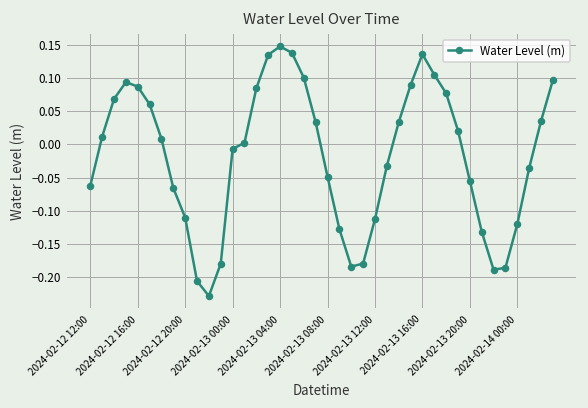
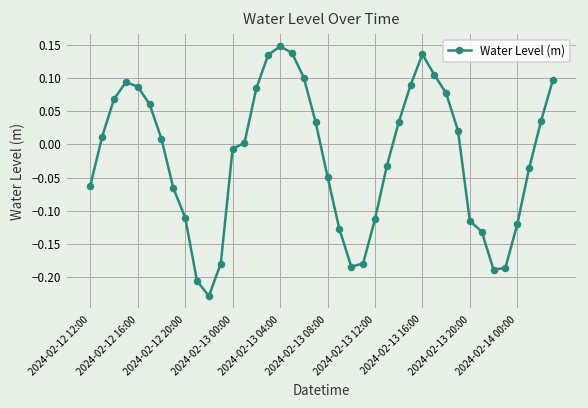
  {
    "2024-02-12 12:00": -0.06,
    "2024-02-12 16:00": 0.09,
    "2024-02-12 20:00": -0.11,
    "2024-02-13 00:00": -0.01,
    "2024-02-13 04:00": 0.15,
    "2024-02-13 08:00": -0.05,
    "2024-02-13 12:00": -0.11,
    "2024-02-13 16:00": 0.14,
-   "2024-02-13 20:00": -0.05,
+   "2024-02-13 20:00": -0.12,
    "2024-02-14 00:00": -0.12
  }
